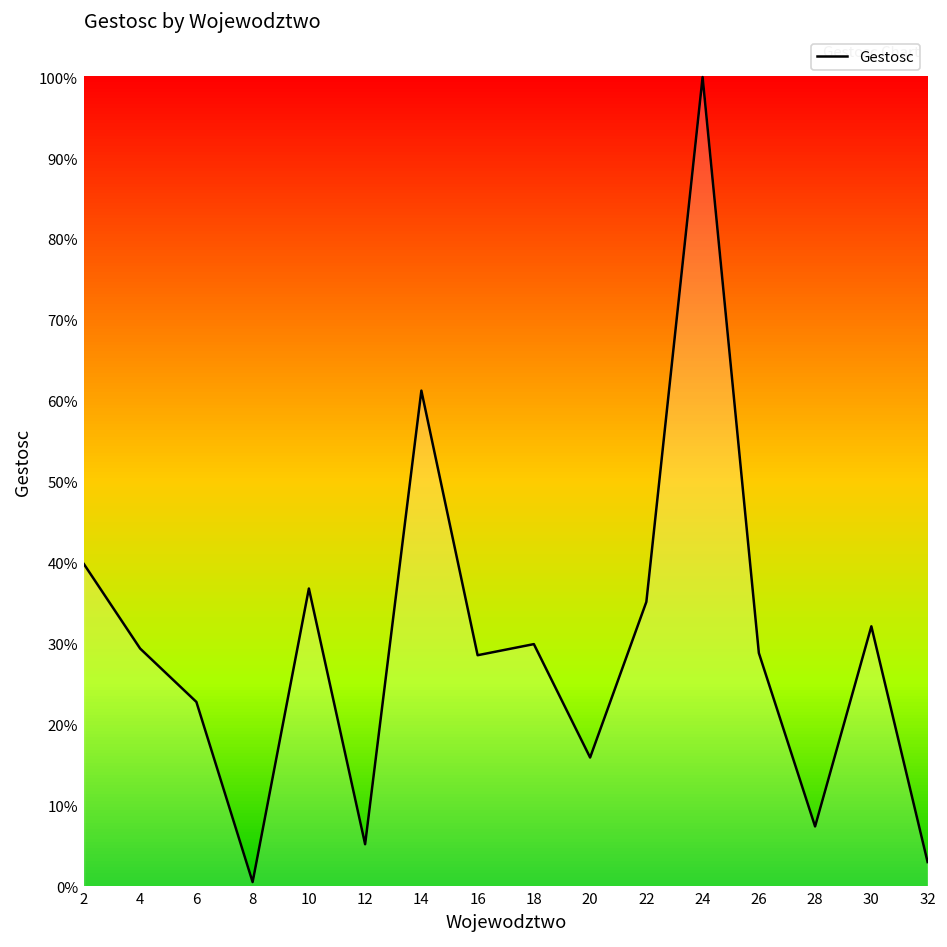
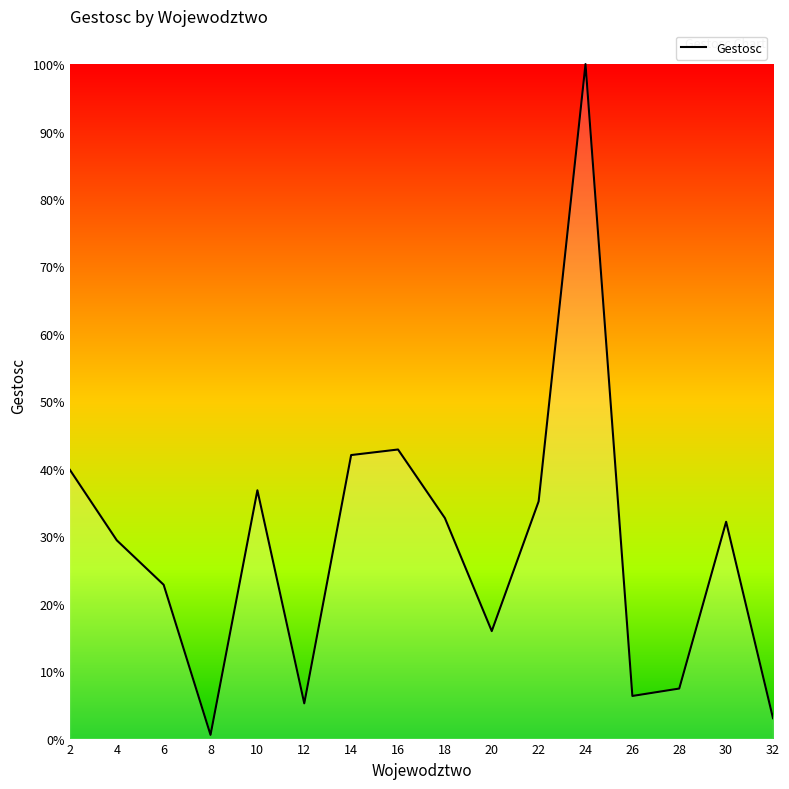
  {
    "2": "40%",
    "4": "29%",
    "6": "23%",
    "8": "1%",
    "10": "37%",
    "12": "5%",
-   "14": "61%",
-   "16": "29%",
-   "18": "30%",
+   "14": "42%",
+   "16": "43%",
+   "18": "33%",
    "20": "16%",
    "22": "35%",
    "24": "100%",
-   "26": "29%",
+   "26": "6%",
    "28": "7%",
    "30": "32%",
    "32": "3%"
  }
